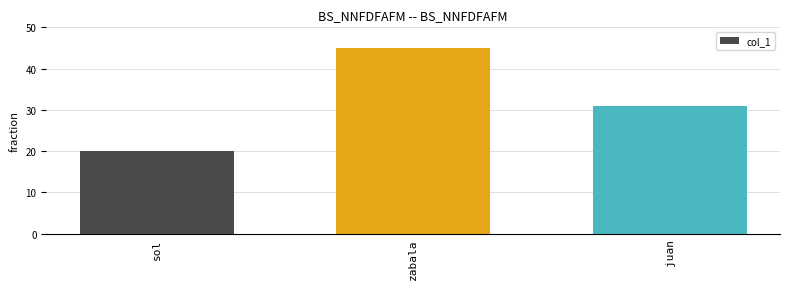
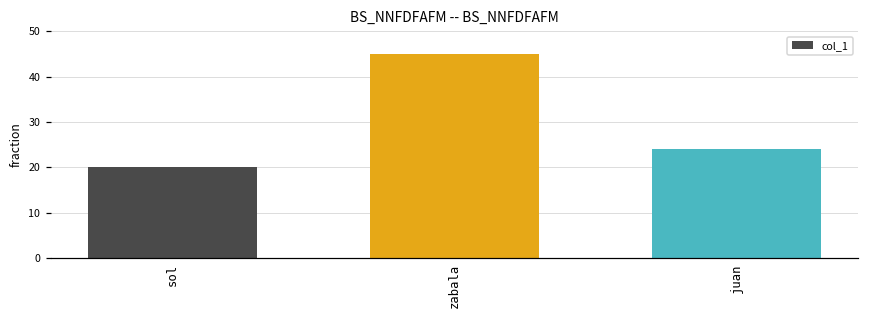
  {
    "sol": 20,
    "zabala": 45,
-   "juan": 31
+   "juan": 24
  }
